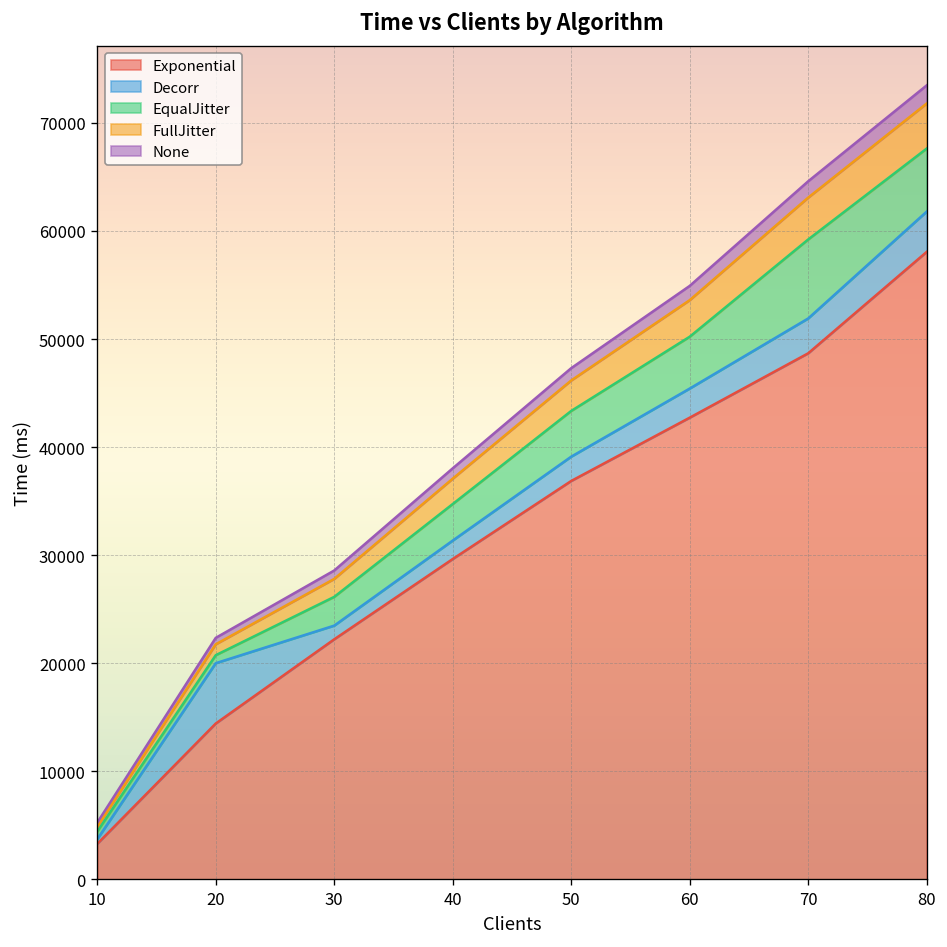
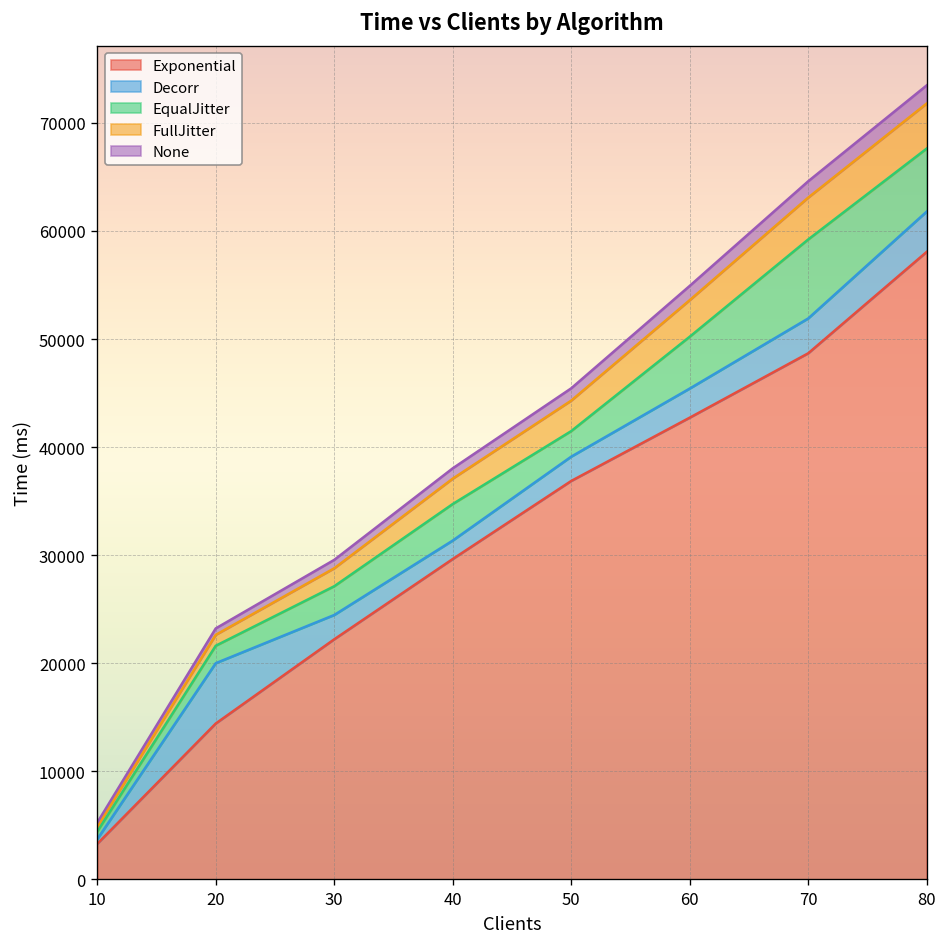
  {
    "Exponential": {
      "10": 3000,
      "20": 14000,
      "30": 22000,
      "40": 30000,
      "50": 37000,
      "60": 43000,
      "70": 49000,
      "80": 58000
    },
    "Decorr": {
      "10": 0,
      "20": 6000,
-     "30": 1000,
+     "30": 2000,
      "40": 2000,
      "50": 2000,
      "60": 3000,
      "70": 3000,
      "80": 4000
    },
    "EqualJitter": {
      "10": 1000,
-     "20": 1000,
+     "20": 2000,
      "30": 3000,
      "40": 3000,
-     "50": 4000,
+     "50": 2000,
      "60": 5000,
      "70": 7000,
      "80": 6000
    },
    "FullJitter": {
      "10": 0,
      "20": 1000,
      "30": 2000,
      "40": 2000,
      "50": 3000,
      "60": 3000,
      "70": 4000,
      "80": 4000
    },
    "None": {
      "10": 0,
      "20": 1000,
      "30": 1000,
      "40": 1000,
      "50": 1000,
      "60": 1000,
      "70": 2000,
      "80": 2000
    }
  }
